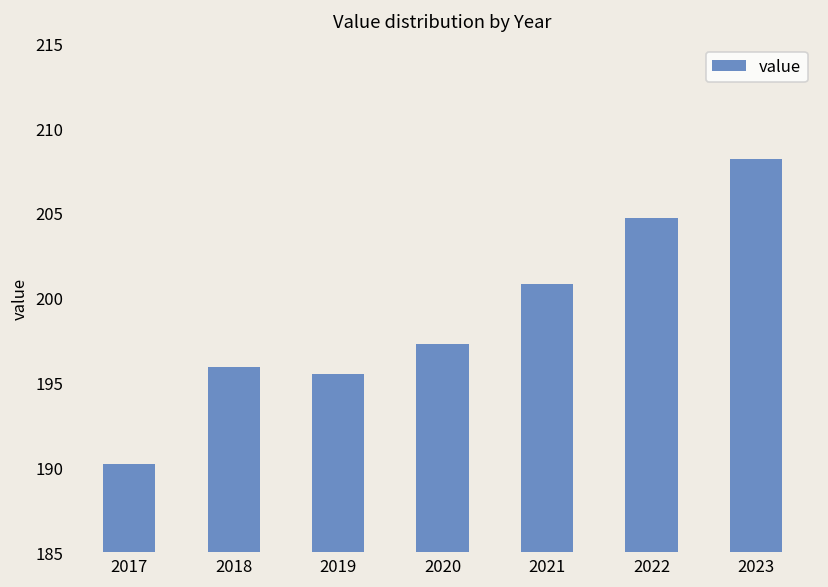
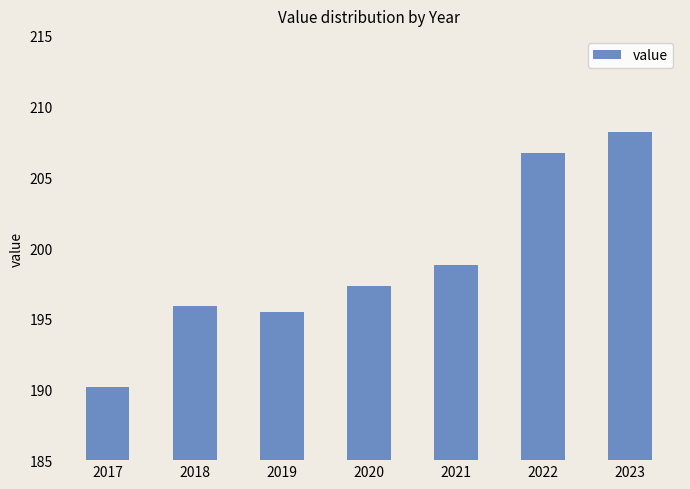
  {
    "2017": 190.2,
    "2018": 195.9,
    "2019": 195.5,
    "2020": 197.3,
-   "2021": 200.8,
-   "2022": 204.7,
+   "2021": 198.8,
+   "2022": 206.7,
    "2023": 208.2
  }
